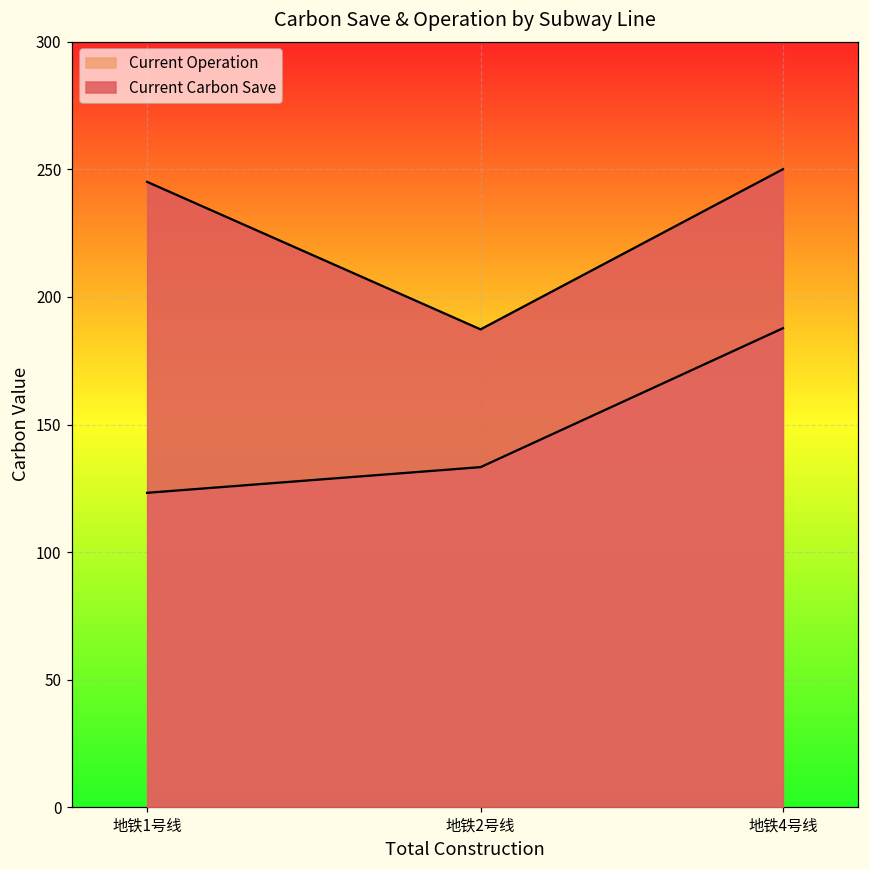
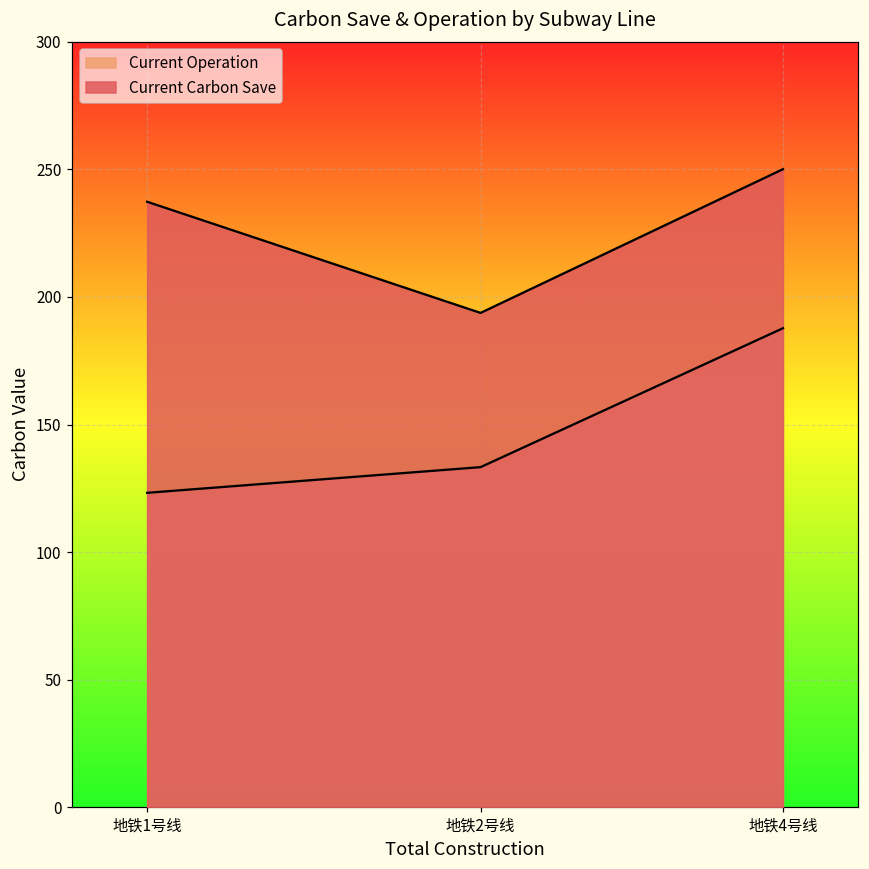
  {
    "Current Operation": {
      "地铁1号线": 123,
      "地铁2号线": 133,
      "地铁4号线": 188
    },
    "Current Carbon Save": {
-     "地铁1号线": 245,
-     "地铁2号线": 187,
+     "地铁1号线": 237,
+     "地铁2号线": 194,
      "地铁4号线": 250
    }
  }
